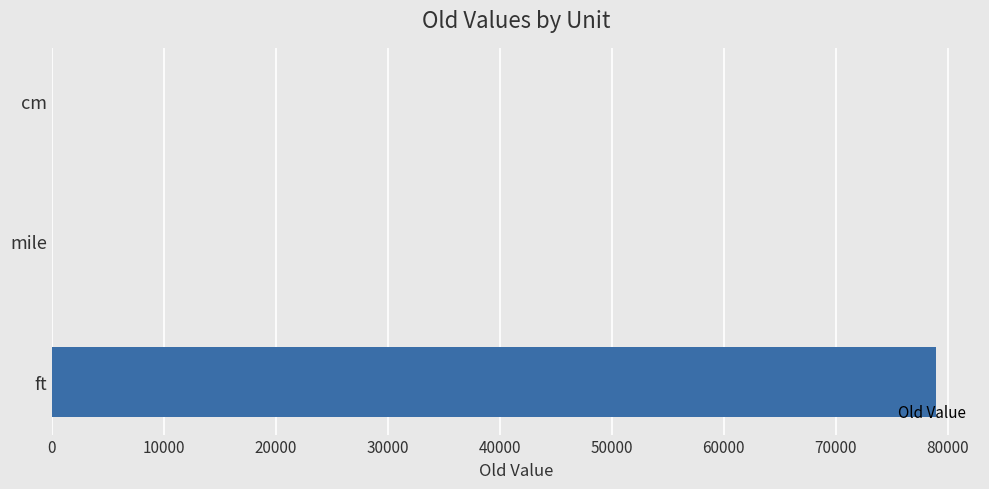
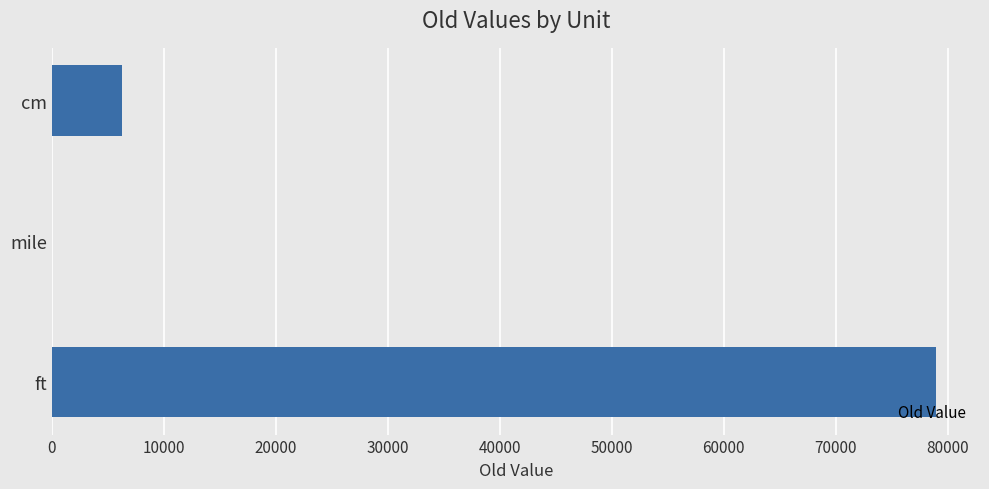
  {
-   "cm": 0,
+   "cm": 6300,
    "ft": 79000
  }
